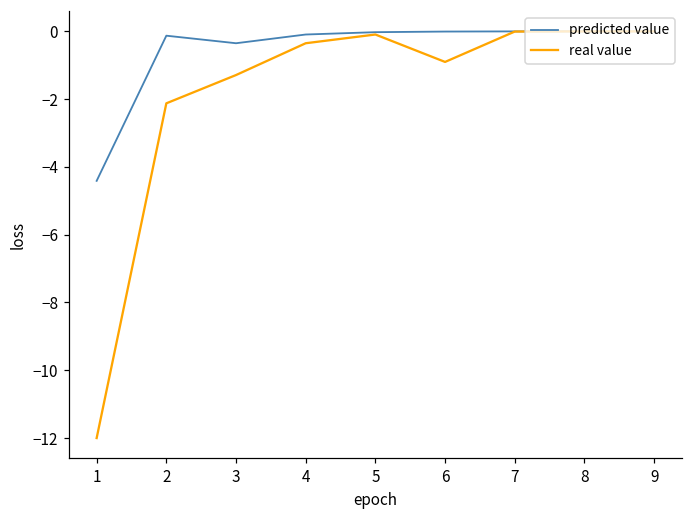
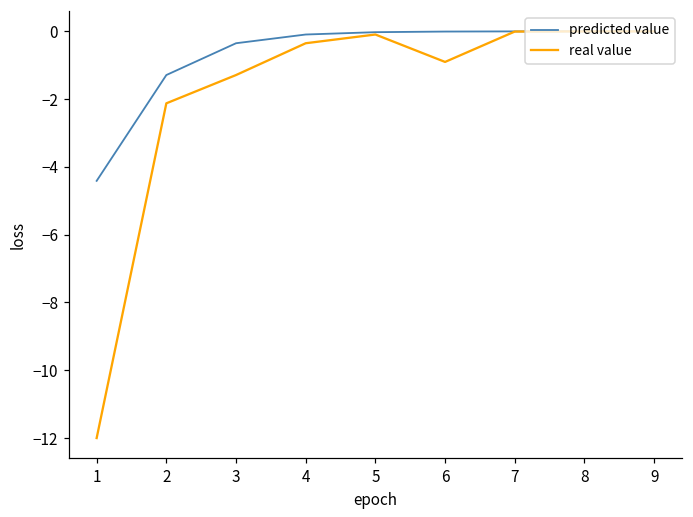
  {
    "predicted value": {
      "1": -4.4,
-     "2": -0.1,
+     "2": -1.3,
      "3": -0.4,
      "4": -0.1,
      "6": 0.0
    },
    "real value": {
      "1": -12.0,
      "2": -2.1,
      "3": -1.3,
      "4": -0.4,
      "6": -0.9
    }
  }
